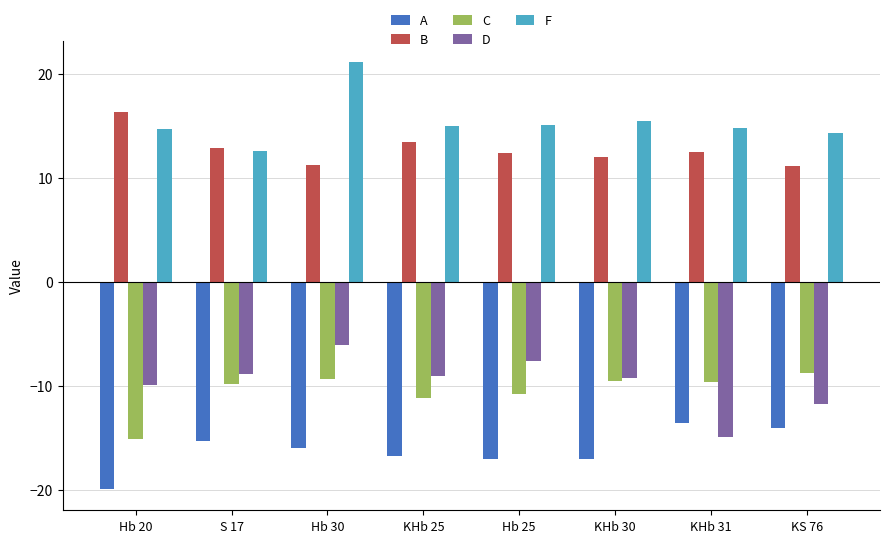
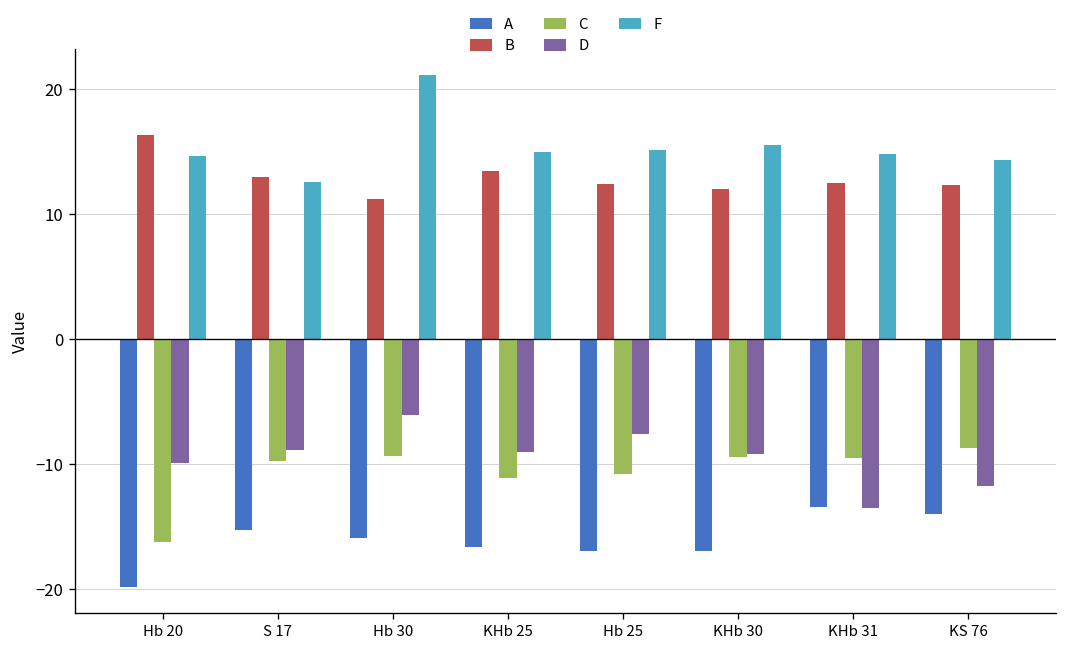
  {
    "B": {
      "Hb 20": 16.4,
      "S 17": 12.9,
      "Hb 30": 11.2,
      "KHb 25": 13.4,
      "Hb 25": 12.4,
      "KHb 30": 12.0,
      "KHb 31": 12.5,
-     "KS 76": 11.1
+     "KS 76": 12.3
    },
    "C": {
-     "Hb 20": -15.0,
+     "Hb 20": -16.3,
      "S 17": -9.8,
      "Hb 30": -9.4,
      "KHb 25": -11.1,
      "Hb 25": -10.8,
      "KHb 30": -9.5,
      "KHb 31": -9.6,
      "KS 76": -8.7
    },
    "D": {
      "Hb 20": -9.9,
      "S 17": -8.9,
      "Hb 30": -6.1,
      "KHb 25": -9.0,
      "Hb 25": -7.6,
      "KHb 30": -9.2,
-     "KHb 31": -14.9,
+     "KHb 31": -13.5,
      "KS 76": -11.7
    }
  }
